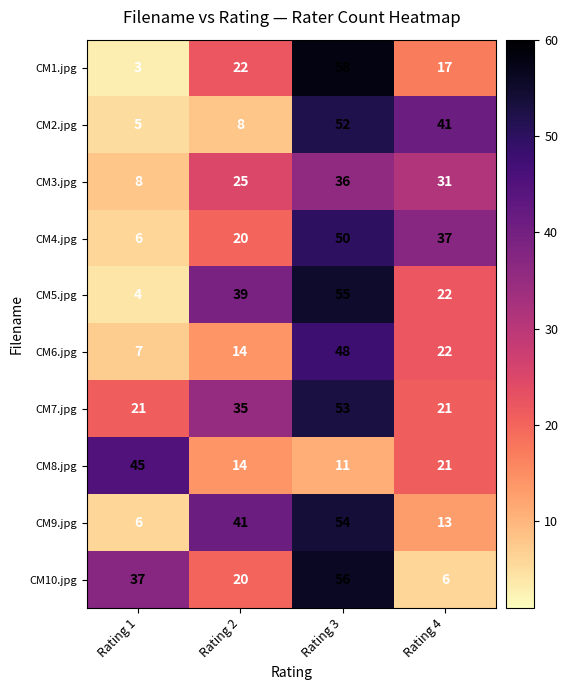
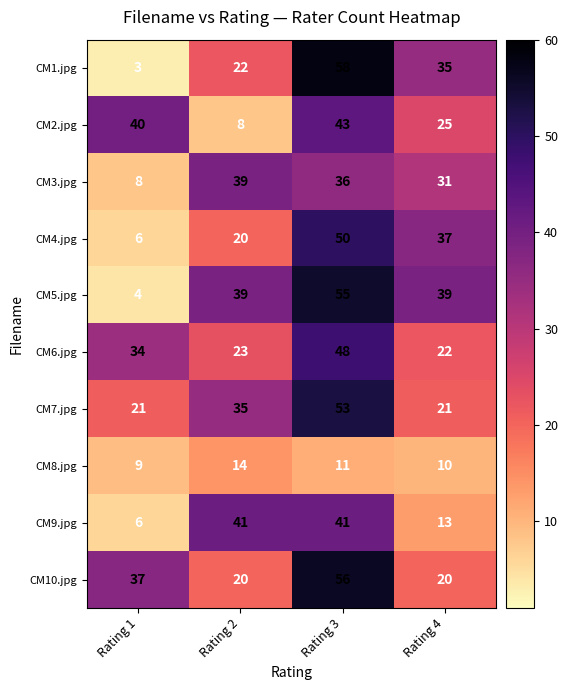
  {
    "CM1.jpg": {
      "Rating 1": 3,
      "Rating 2": 22,
-     "Rating 4": 17
+     "Rating 4": 35
    },
    "CM2.jpg": {
-     "Rating 1": 5,
+     "Rating 1": 40,
      "Rating 2": 8,
-     "Rating 3": 52,
-     "Rating 4": 41
+     "Rating 3": 43,
+     "Rating 4": 25
    },
    "CM3.jpg": {
      "Rating 1": 8,
-     "Rating 2": 25,
+     "Rating 2": 39,
      "Rating 3": 36,
      "Rating 4": 31
    },
    "CM4.jpg": {
      "Rating 1": 6,
      "Rating 2": 20,
      "Rating 3": 50,
      "Rating 4": 37
    },
    "CM5.jpg": {
      "Rating 1": 4,
      "Rating 2": 39,
-     "Rating 4": 22
+     "Rating 4": 39
    },
    "CM6.jpg": {
-     "Rating 1": 7,
-     "Rating 2": 14,
+     "Rating 1": 34,
+     "Rating 2": 23,
      "Rating 3": 48,
      "Rating 4": 22
    },
    "CM7.jpg": {
      "Rating 1": 21,
      "Rating 2": 35,
      "Rating 3": 53,
      "Rating 4": 21
    },
    "CM8.jpg": {
-     "Rating 1": 45,
+     "Rating 1": 9,
      "Rating 2": 14,
      "Rating 3": 11,
-     "Rating 4": 21
+     "Rating 4": 10
    },
    "CM9.jpg": {
      "Rating 1": 6,
      "Rating 2": 41,
-     "Rating 3": 54,
+     "Rating 3": 41,
      "Rating 4": 13
    },
    "CM10.jpg": {
      "Rating 1": 37,
      "Rating 2": 20,
-     "Rating 4": 6
+     "Rating 4": 20
    }
  }
